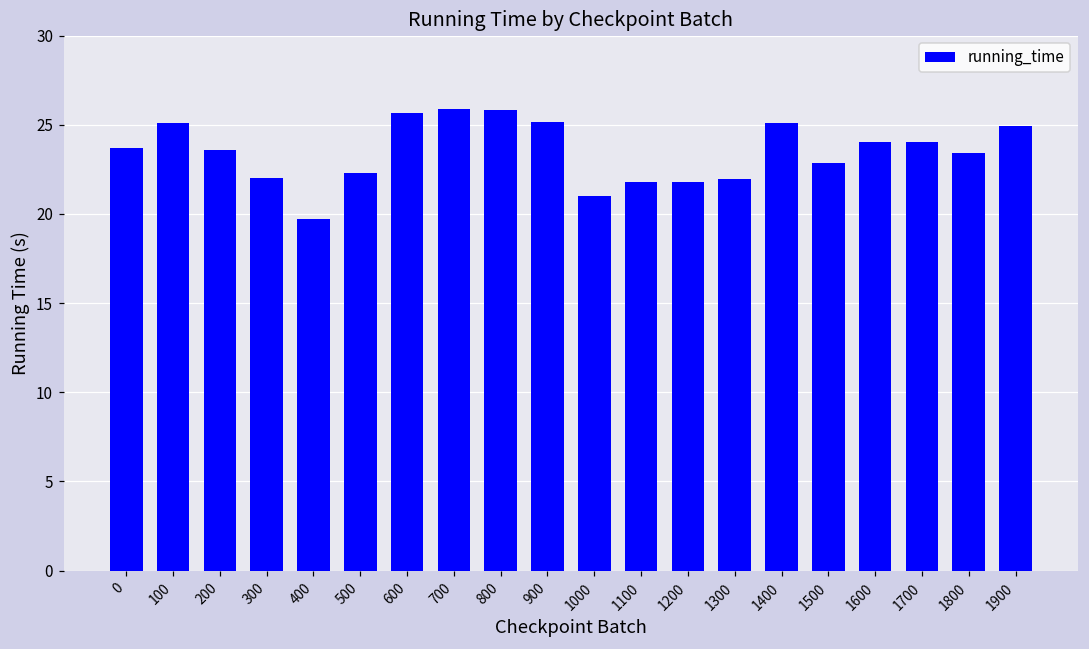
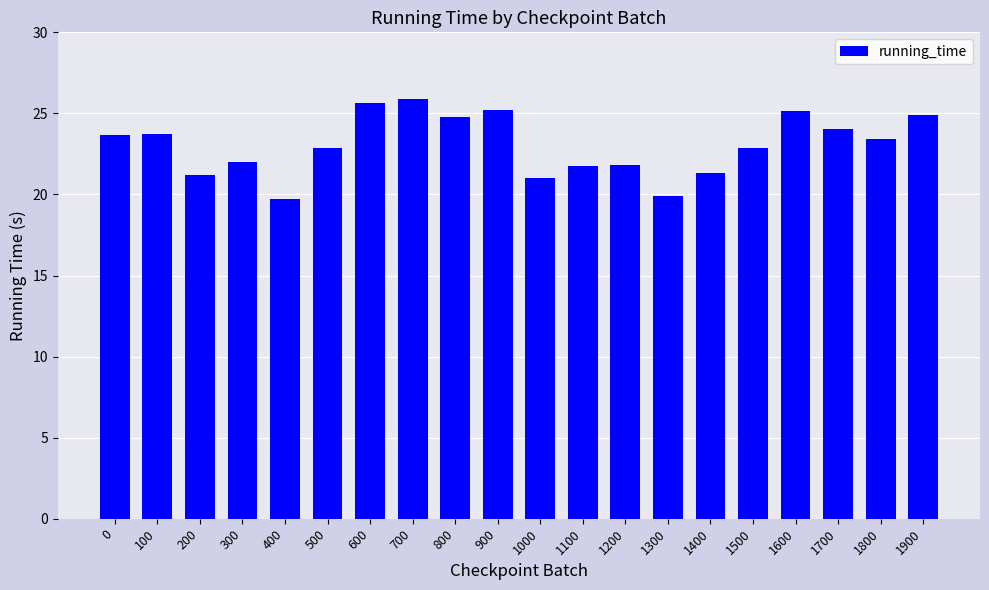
  {
    "0": 23.7,
-   "100": 25.1,
-   "200": 23.6,
+   "100": 23.7,
+   "200": 21.2,
    "300": 22.0,
    "400": 19.7,
-   "500": 22.3,
+   "500": 22.9,
    "600": 25.7,
    "700": 25.9,
-   "800": 25.8,
+   "800": 24.8,
    "900": 25.2,
    "1000": 21.0,
    "1100": 21.8,
    "1200": 21.8,
-   "1300": 22.0,
-   "1400": 25.1,
+   "1300": 19.9,
+   "1400": 21.3,
    "1500": 22.8,
-   "1600": 24.1,
+   "1600": 25.1,
    "1700": 24.0,
    "1800": 23.4,
    "1900": 24.9
  }
